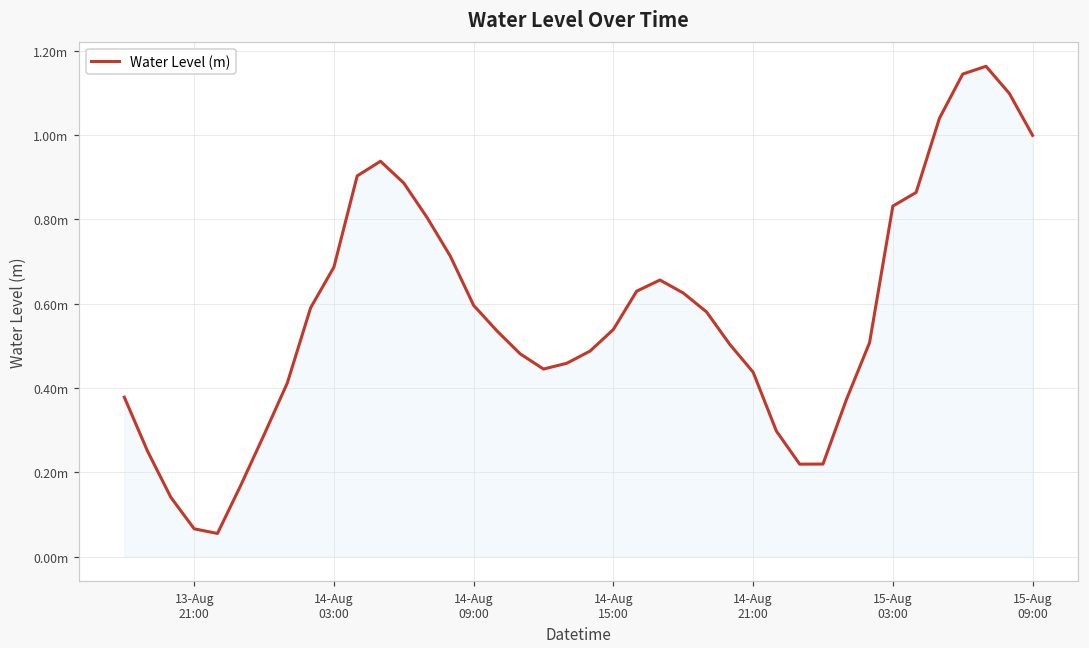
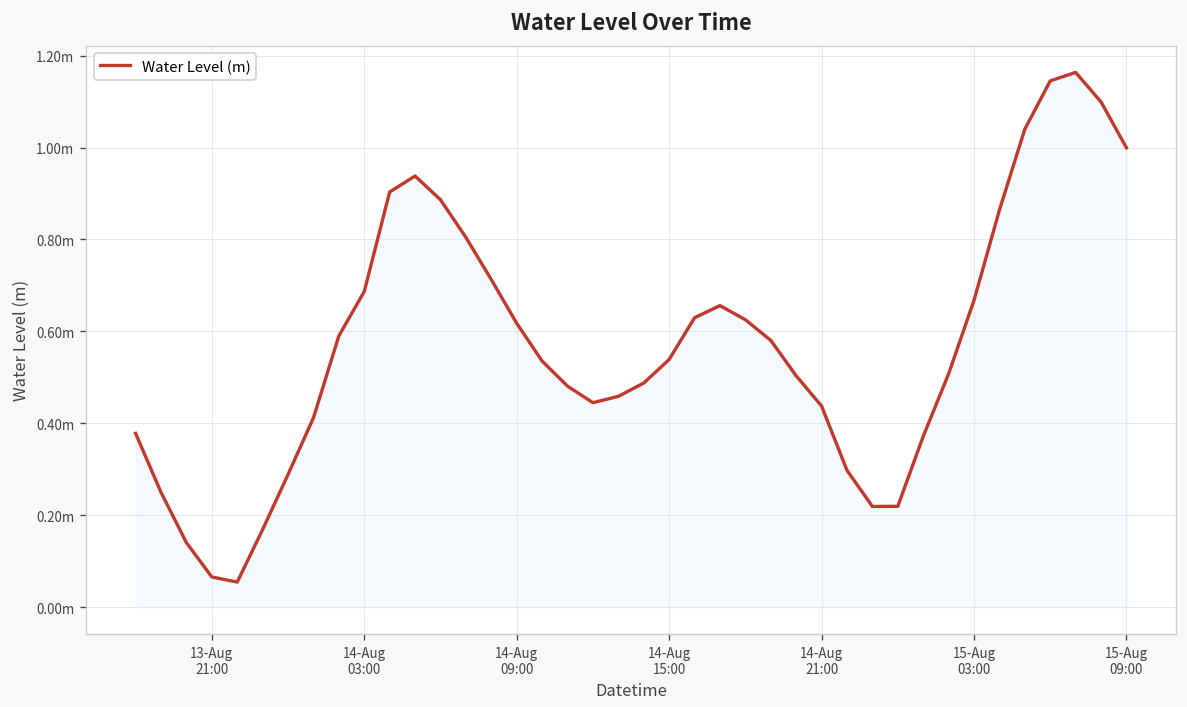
  {
    "13-Aug 21:00": "0.07m",
    "14-Aug 03:00": "0.69m",
-   "14-Aug 09:00": "0.60m",
+   "14-Aug 09:00": "0.62m",
    "14-Aug 15:00": "0.54m",
    "14-Aug 21:00": "0.44m",
-   "15-Aug 03:00": "0.83m",
+   "15-Aug 03:00": "0.67m",
    "15-Aug 09:00": "1.00m"
  }
